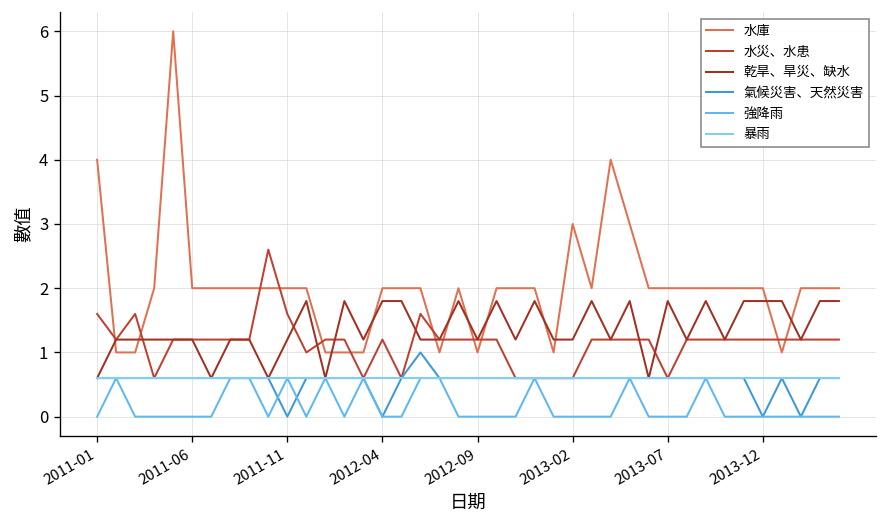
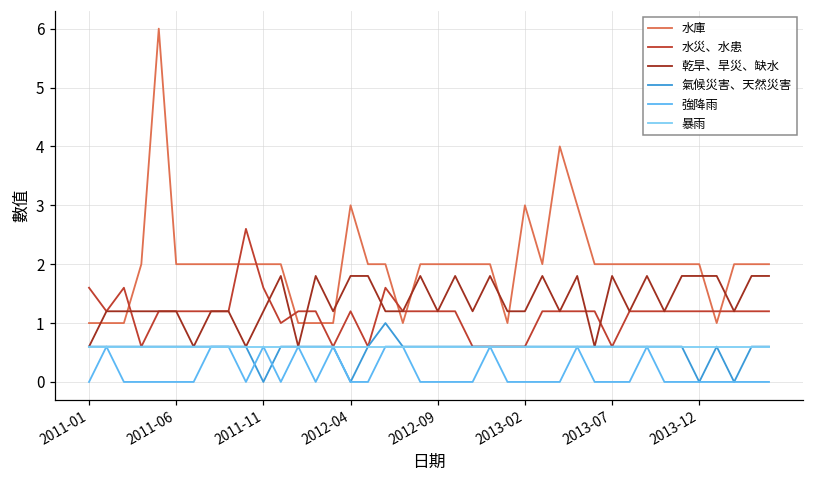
  {
    "水庫": {
-     "2011-01": 4,
+     "2011-01": 1,
      "2011-06": 2,
      "2011-11": 2,
-     "2012-04": 2,
-     "2012-09": 1,
+     "2012-04": 3,
+     "2012-09": 2,
      "2013-02": 3,
      "2013-07": 2,
      "2013-12": 2
    }
  }
